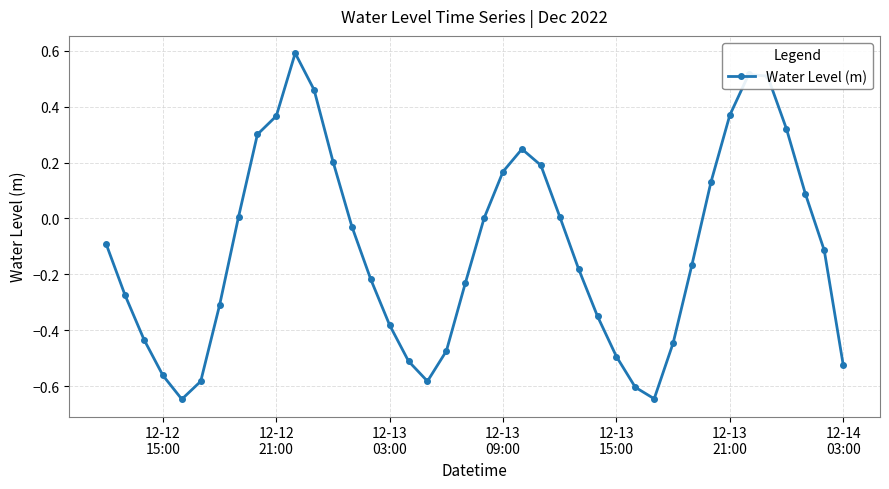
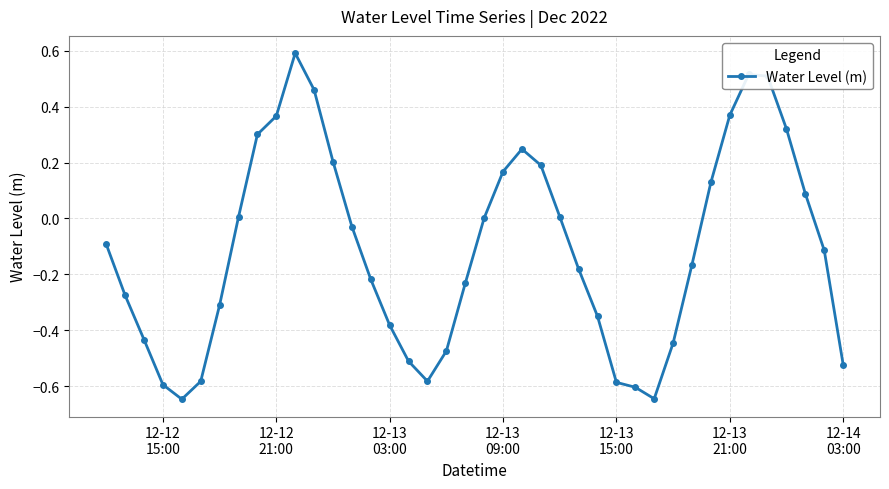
  {
-   "12-12 15:00": -0.56,
+   "12-12 15:00": -0.60,
    "12-12 21:00": 0.37,
    "12-13 03:00": -0.38,
    "12-13 09:00": 0.17,
-   "12-13 15:00": -0.49,
+   "12-13 15:00": -0.59,
    "12-13 21:00": 0.37,
    "12-14 03:00": -0.52
  }
